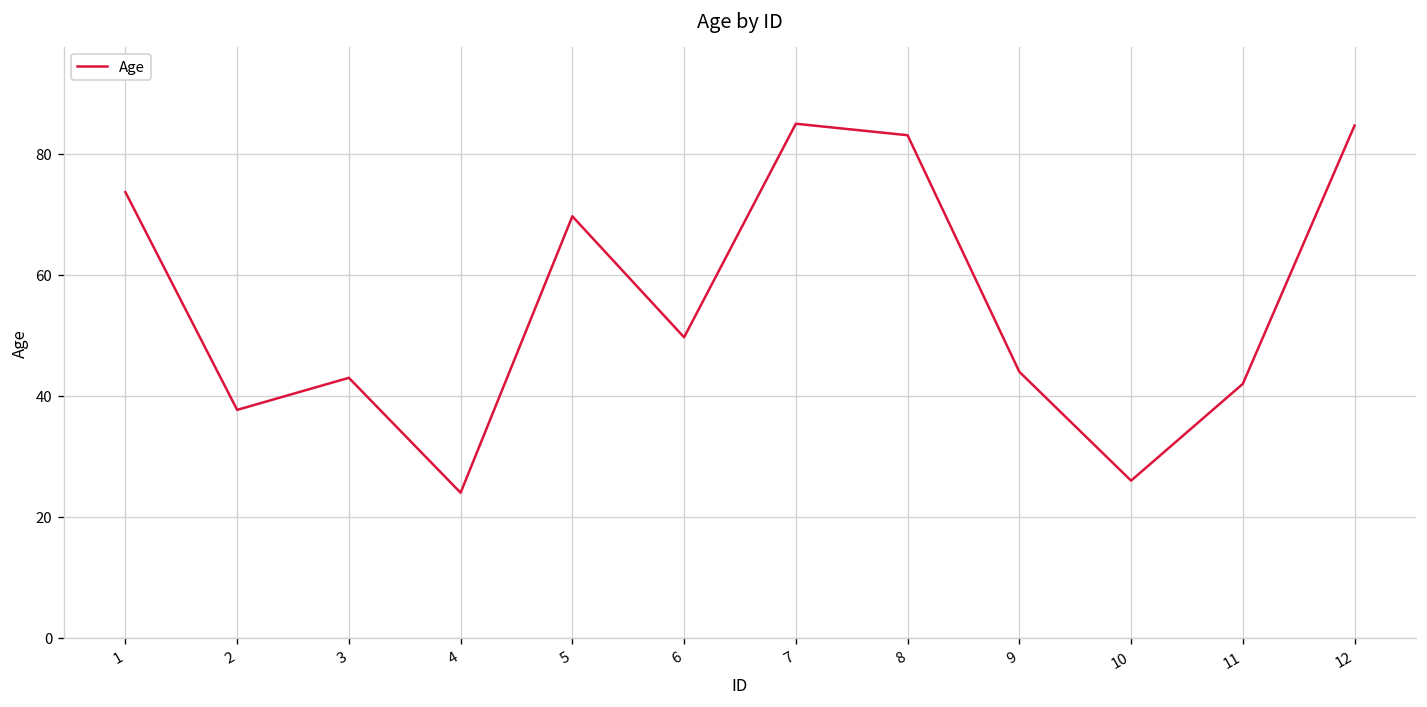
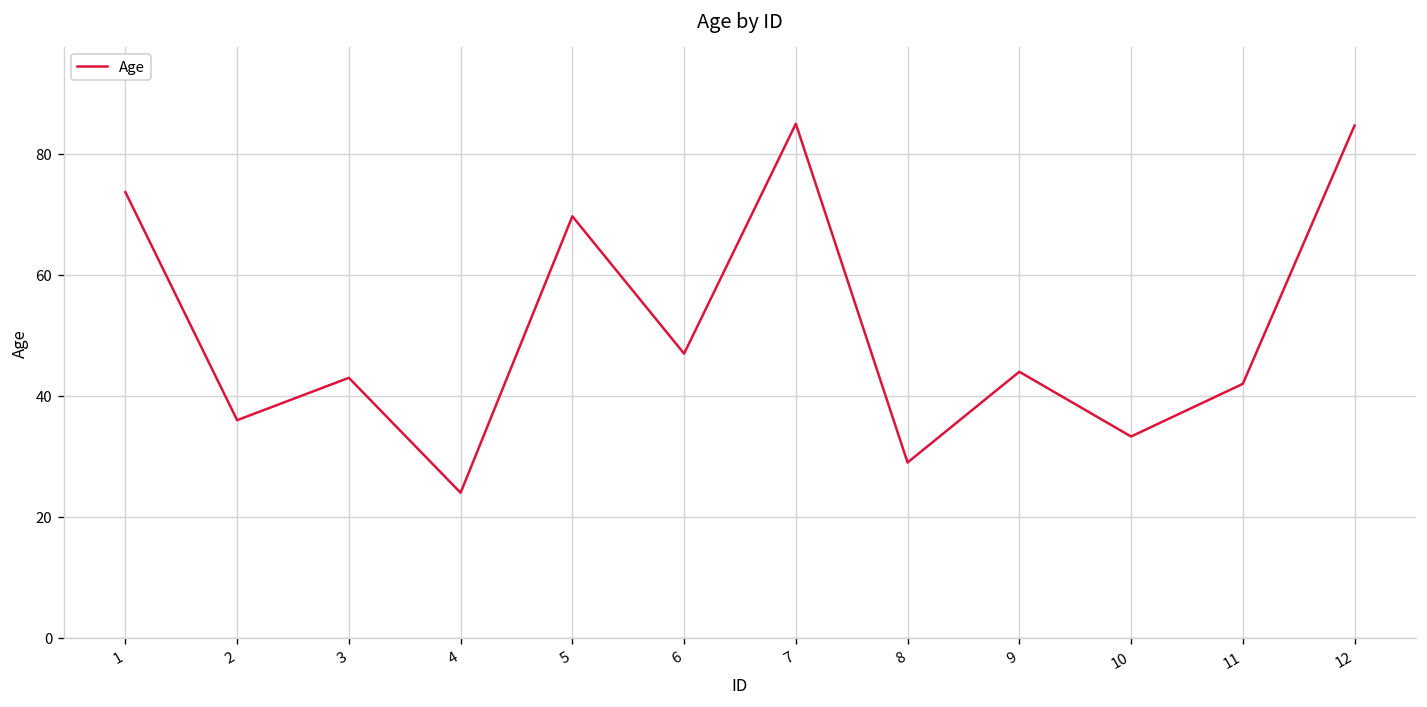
  {
    "1": 74,
-   "2": 38,
+   "2": 36,
    "3": 43,
    "4": 24,
    "5": 70,
-   "6": 50,
+   "6": 47,
    "7": 85,
-   "8": 83,
+   "8": 29,
    "9": 44,
-   "10": 26,
+   "10": 33,
    "11": 42,
    "12": 85
  }
